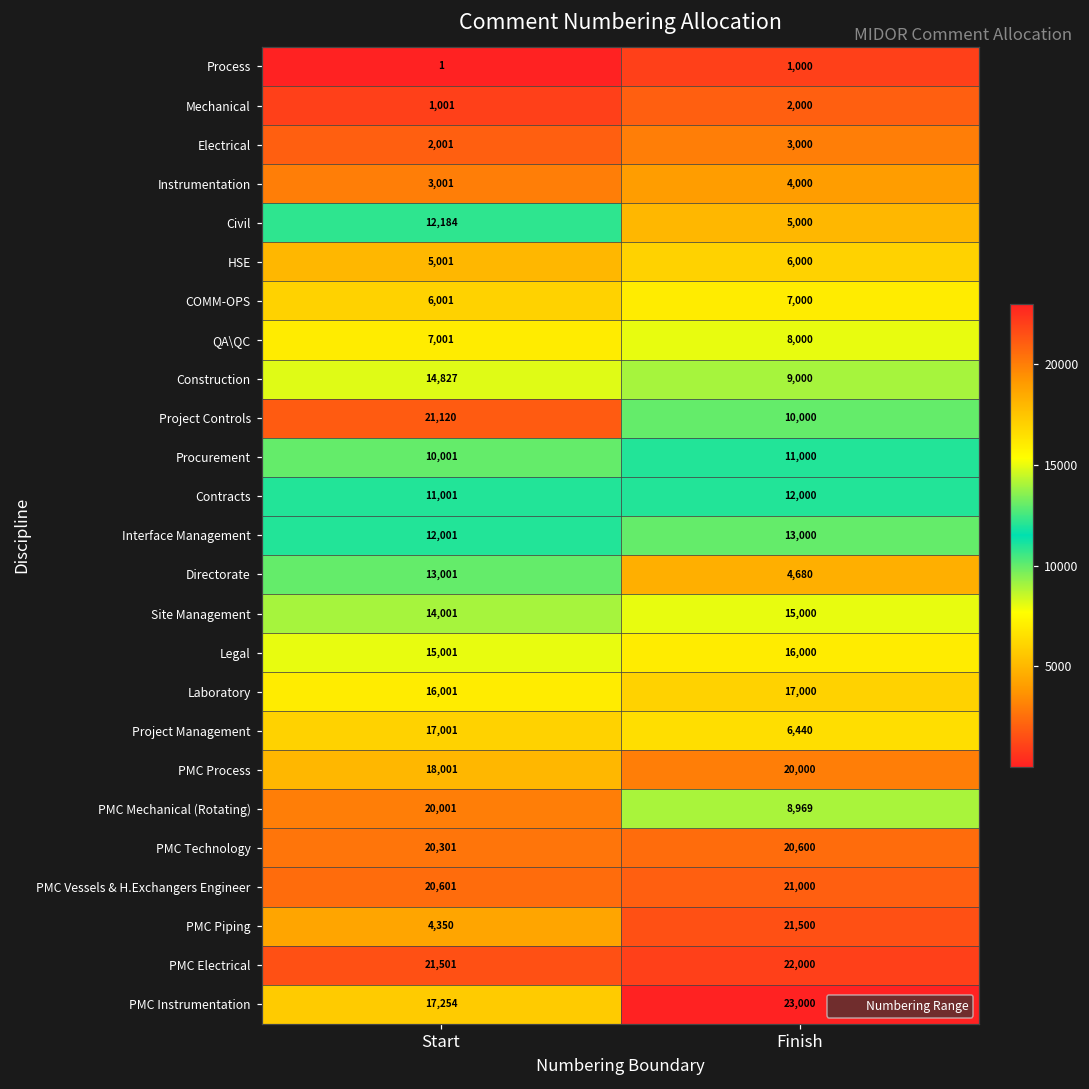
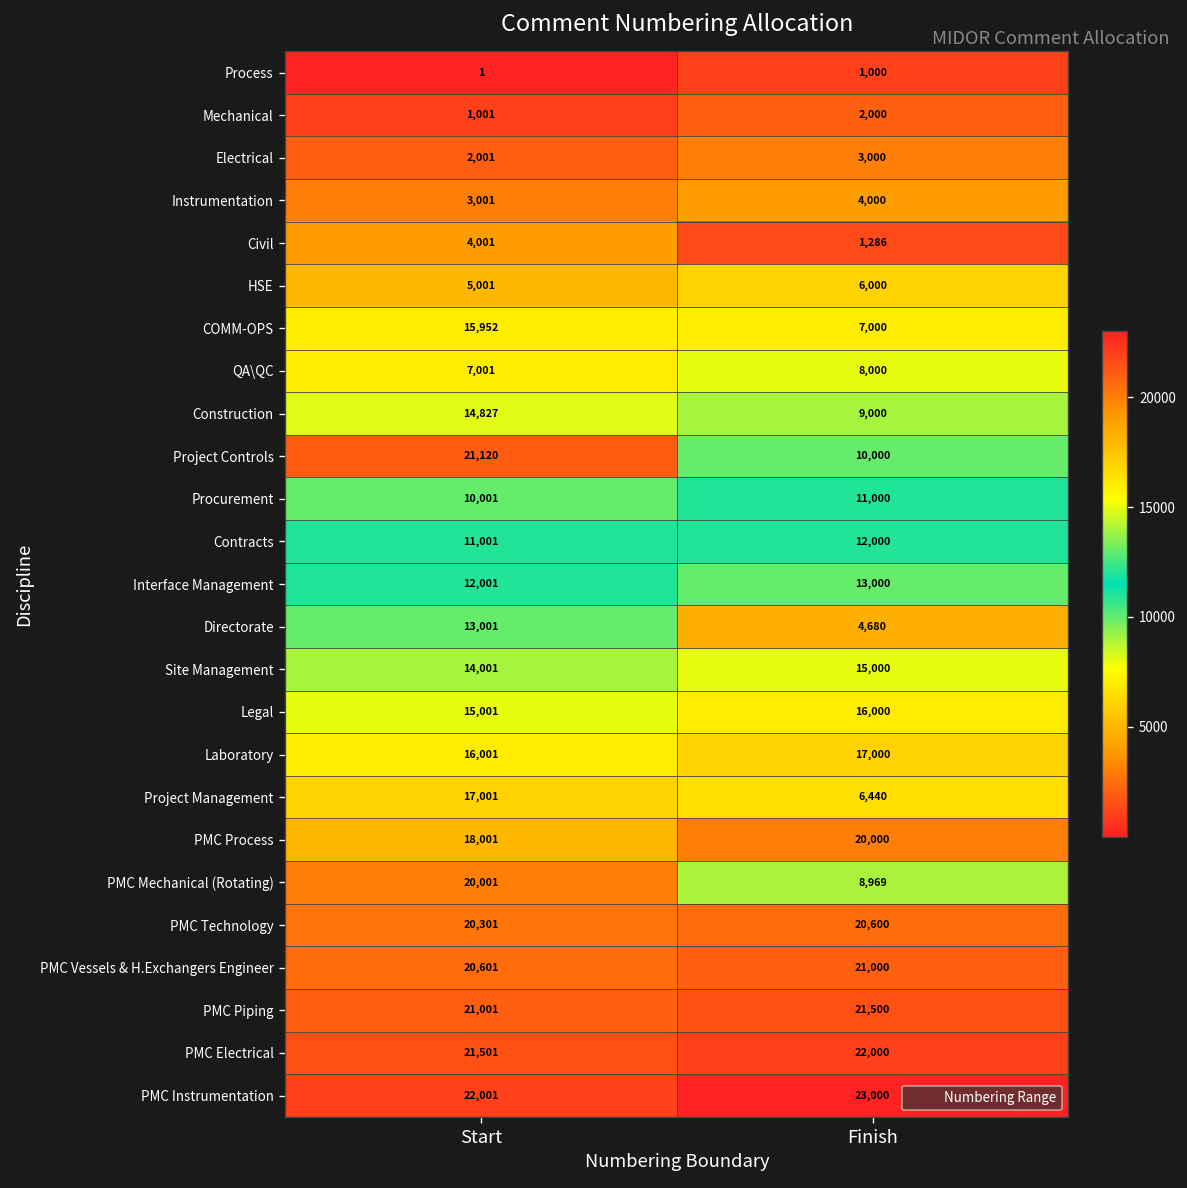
  {
    "Process": {
      "Start": "1",
      "Finish": "1,000"
    },
    "Mechanical": {
      "Start": "1,001",
      "Finish": "2,000"
    },
    "Electrical": {
      "Start": "2,001",
      "Finish": "3,000"
    },
    "Instrumentation": {
      "Start": "3,001",
      "Finish": "4,000"
    },
    "Civil": {
-     "Start": "12,184",
-     "Finish": "5,000"
+     "Start": "4,001",
+     "Finish": "1,286"
    },
    "HSE": {
      "Start": "5,001",
      "Finish": "6,000"
    },
    "COMM-OPS": {
-     "Start": "6,001",
+     "Start": "15,952",
      "Finish": "7,000"
    },
    "QA\\QC": {
      "Start": "7,001",
      "Finish": "8,000"
    },
    "Construction": {
      "Start": "14,827",
      "Finish": "9,000"
    },
    "Project Controls": {
      "Start": "21,120",
      "Finish": "10,000"
    },
    "Procurement": {
      "Start": "10,001",
      "Finish": "11,000"
    },
    "Contracts": {
      "Start": "11,001",
      "Finish": "12,000"
    },
    "Interface Management": {
      "Start": "12,001",
      "Finish": "13,000"
    },
    "Directorate": {
      "Start": "13,001",
      "Finish": "4,680"
    },
    "Site Management": {
      "Start": "14,001",
      "Finish": "15,000"
    },
    "Legal": {
      "Start": "15,001",
      "Finish": "16,000"
    },
    "Laboratory": {
      "Start": "16,001",
      "Finish": "17,000"
    },
    "Project Management": {
      "Start": "17,001",
      "Finish": "6,440"
    },
    "PMC Process": {
      "Start": "18,001",
      "Finish": "20,000"
    },
    "PMC Mechanical (Rotating)": {
      "Start": "20,001",
      "Finish": "8,969"
    },
    "PMC Technology": {
      "Start": "20,301",
      "Finish": "20,600"
    },
    "PMC Vessels & H.Exchangers Engineer": {
      "Start": "20,601",
      "Finish": "21,000"
    },
    "PMC Piping": {
-     "Start": "4,350",
+     "Start": "21,001",
      "Finish": "21,500"
    },
    "PMC Electrical": {
      "Start": "21,501",
      "Finish": "22,000"
    },
    "PMC Instrumentation": {
-     "Start": "17,254",
+     "Start": "22,001",
      "Finish": "23,000"
    }
  }
